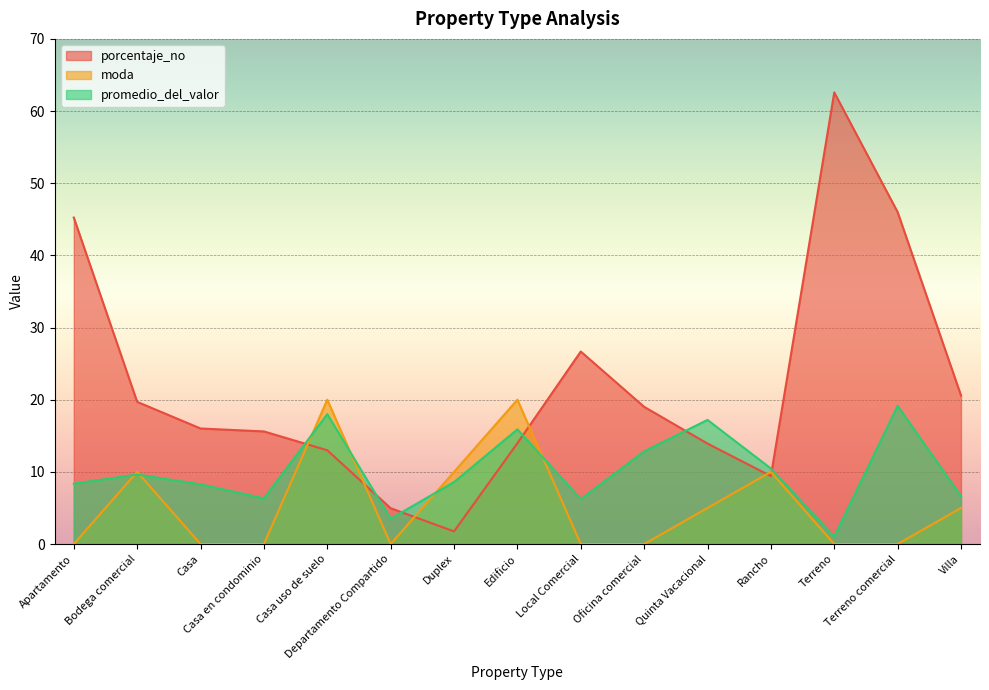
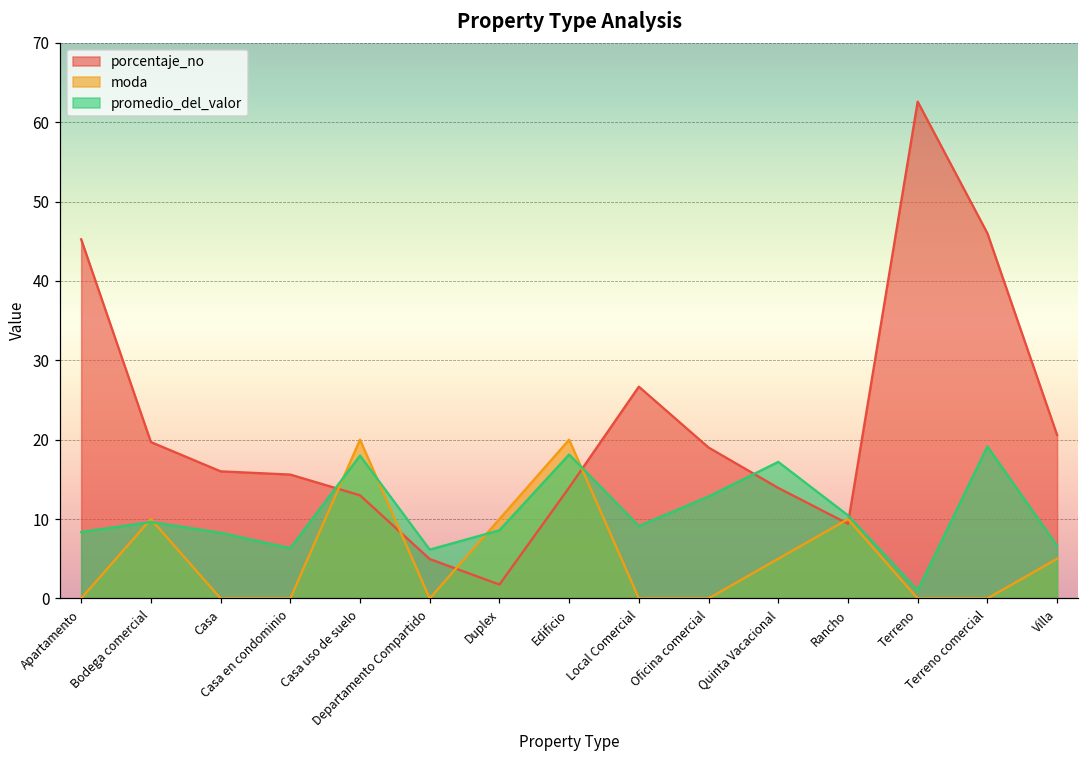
  {
    "porcentaje_no": {
      "Apartamento": 45,
      "Bodega comercial": 20,
      "Casa": 16,
      "Casa en condominio": 16,
      "Casa uso de suelo": 13,
      "Departamento Compartido": 5,
      "Duplex": 2,
      "Edificio": 14,
      "Local Comercial": 27,
      "Oficina comercial": 19,
      "Quinta Vacacional": 14,
      "Rancho": 9,
      "Terreno": 63,
      "Terreno comercial": 46,
      "Villa": 21
    },
    "moda": {
      "Apartamento": 0,
      "Bodega comercial": 10,
      "Casa": 0,
      "Casa en condominio": 0,
      "Casa uso de suelo": 20,
      "Departamento Compartido": 0,
      "Duplex": 10,
      "Edificio": 20,
      "Local Comercial": 0,
      "Oficina comercial": 0,
      "Quinta Vacacional": 5,
      "Rancho": 10,
      "Terreno": 0,
      "Terreno comercial": 0,
      "Villa": 5
    },
    "promedio_del_valor": {
      "Apartamento": 8,
      "Bodega comercial": 10,
      "Casa": 8,
      "Casa en condominio": 6,
      "Casa uso de suelo": 18,
-     "Departamento Compartido": 4,
+     "Departamento Compartido": 6,
      "Duplex": 9,
-     "Edificio": 16,
-     "Local Comercial": 6,
+     "Edificio": 18,
+     "Local Comercial": 9,
      "Oficina comercial": 13,
      "Quinta Vacacional": 17,
      "Rancho": 10,
      "Terreno": 1,
      "Terreno comercial": 19,
      "Villa": 7
    }
  }
